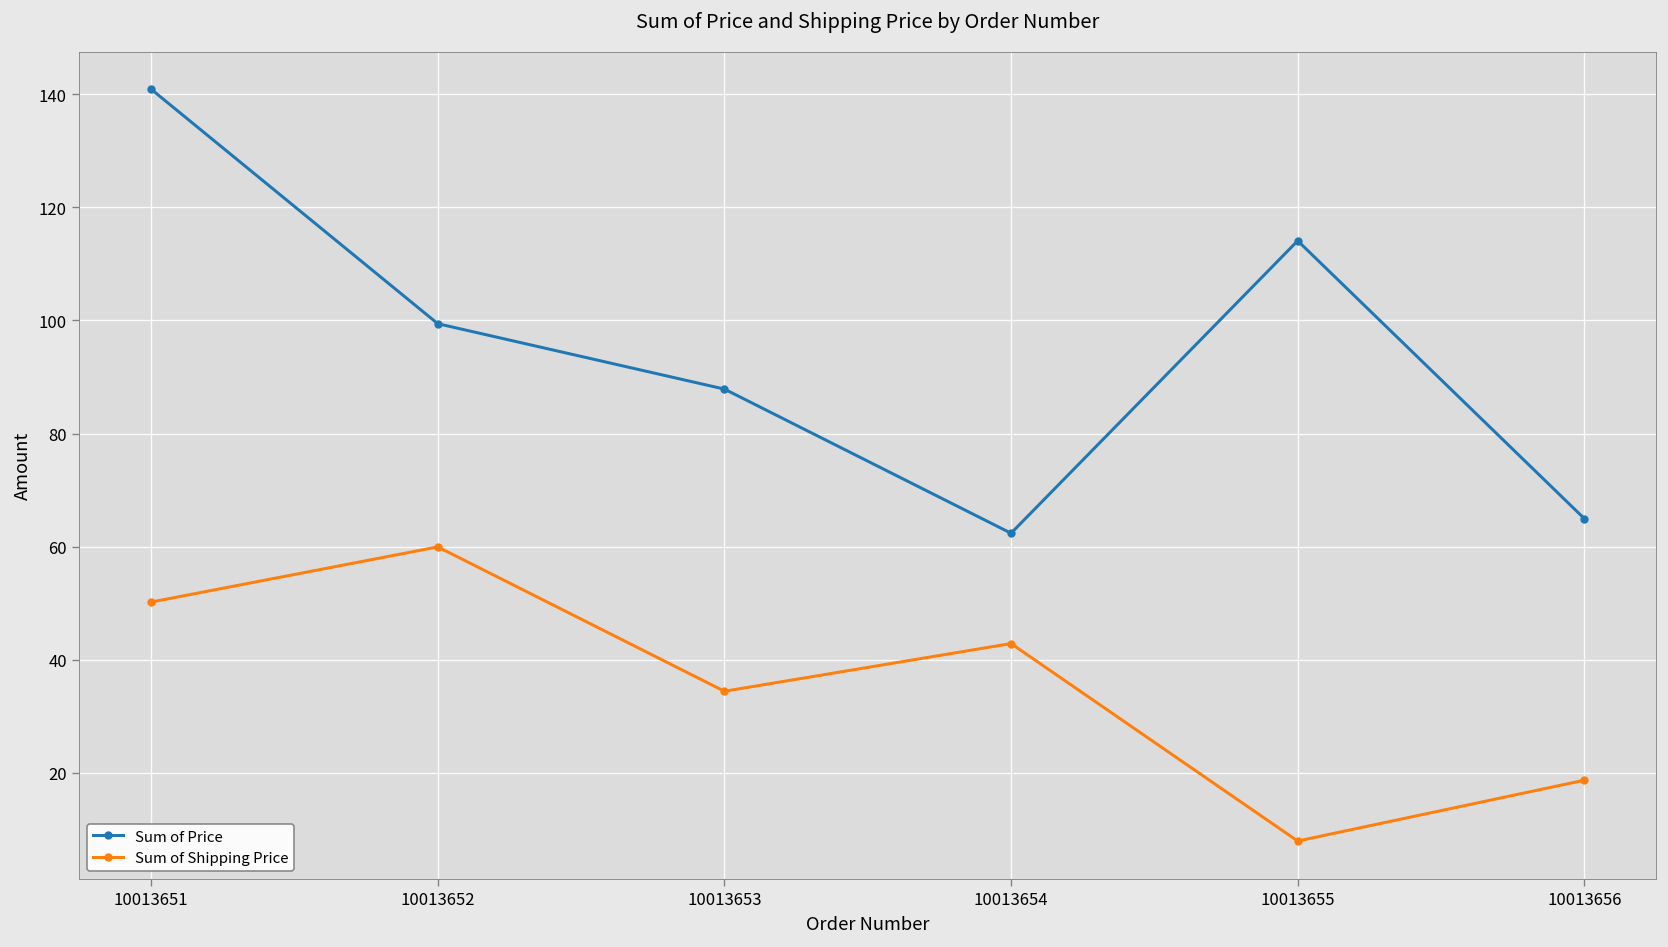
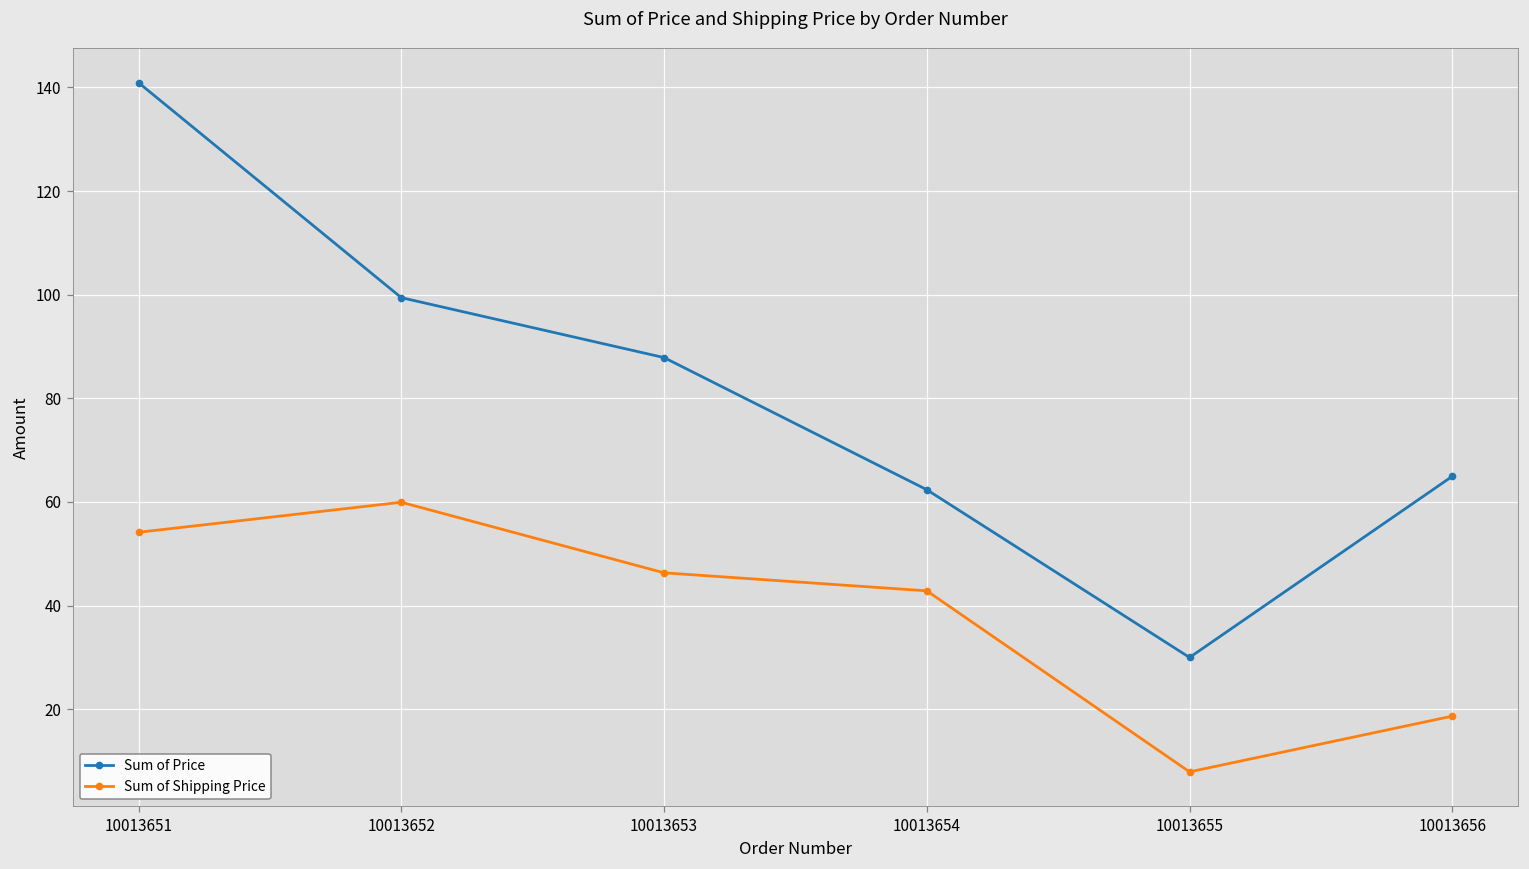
  {
    "Sum of Price": {
      "10013651": 141,
      "10013652": 99,
      "10013653": 88,
      "10013654": 62,
-     "10013655": 114,
+     "10013655": 30,
      "10013656": 65
    },
    "Sum of Shipping Price": {
-     "10013651": 50,
+     "10013651": 54,
      "10013652": 60,
-     "10013653": 34,
+     "10013653": 46,
      "10013654": 43,
      "10013655": 8,
      "10013656": 19
    }
  }
